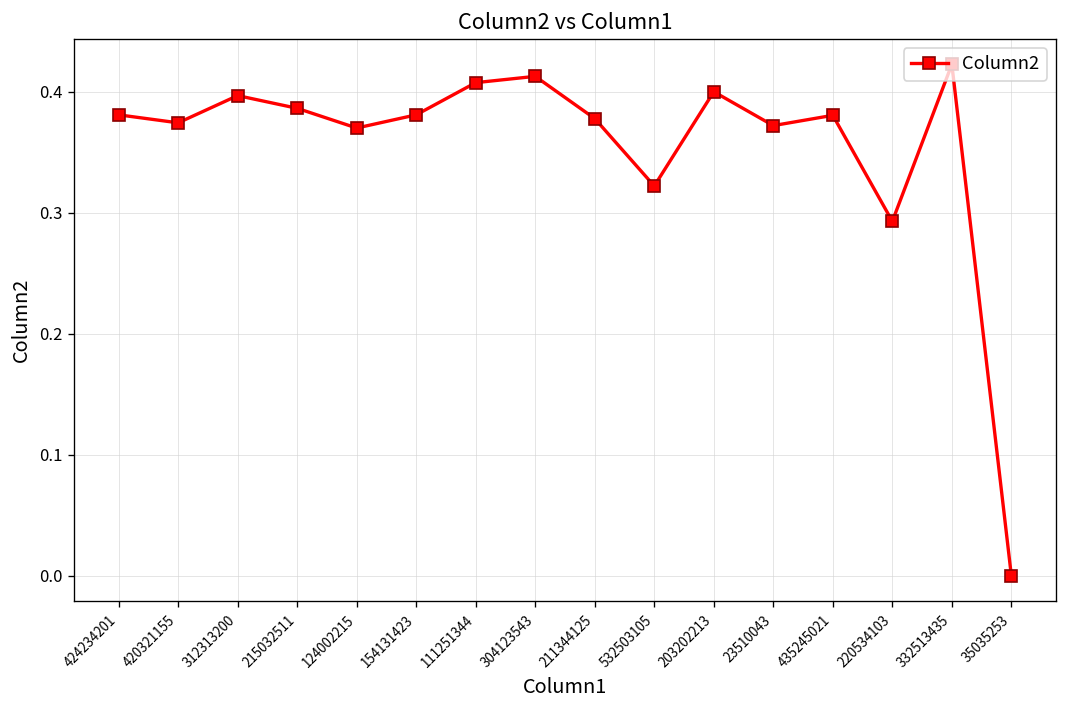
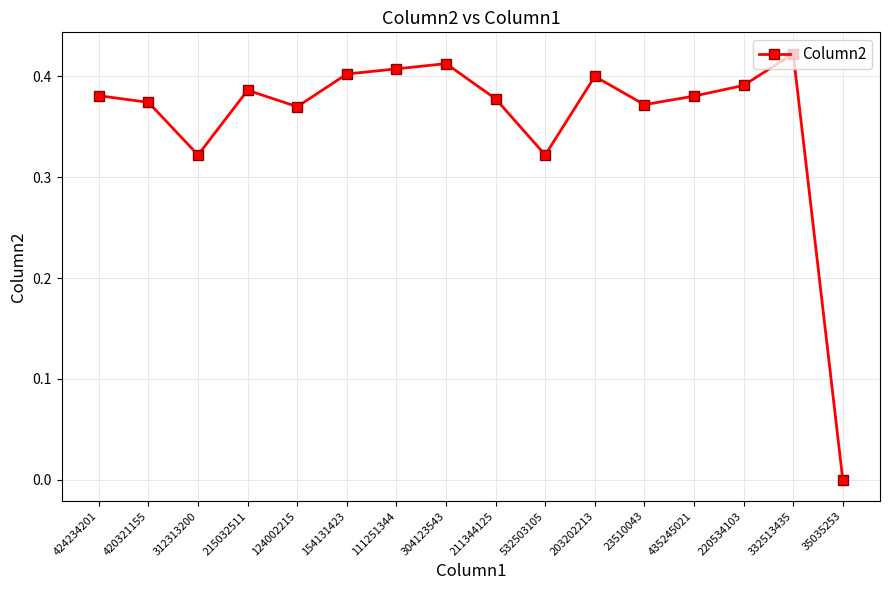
  {
    "424234201": 0.381,
    "420321155": 0.374,
-   "312313200": 0.397,
+   "312313200": 0.322,
    "215032511": 0.386,
    "124002215": 0.370,
-   "154131423": 0.381,
+   "154131423": 0.402,
    "111251344": 0.408,
    "304123543": 0.413,
    "211344125": 0.378,
    "532503105": 0.322,
    "203202213": 0.400,
    "23510043": 0.372,
    "435245021": 0.381,
-   "220534103": 0.293,
+   "220534103": 0.391,
    "35035253": 0.000
  }
